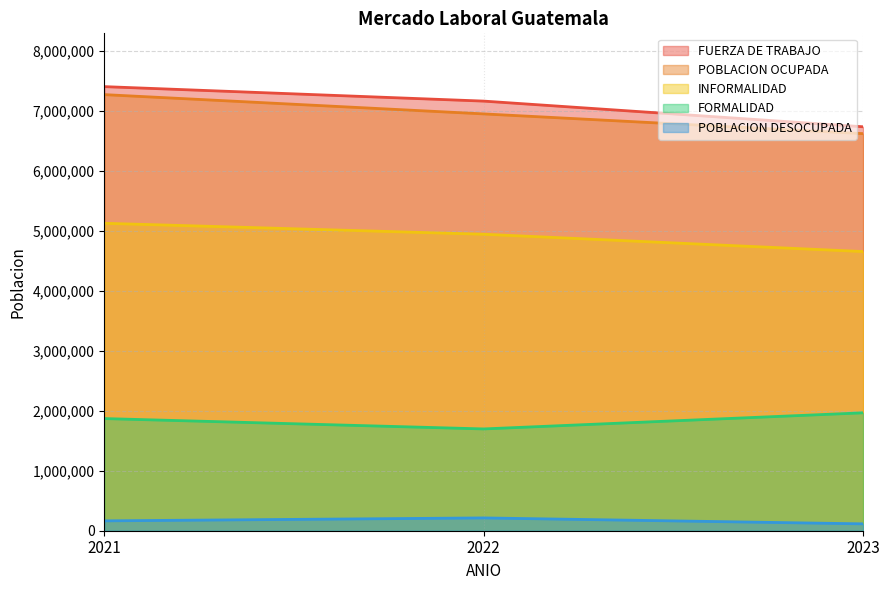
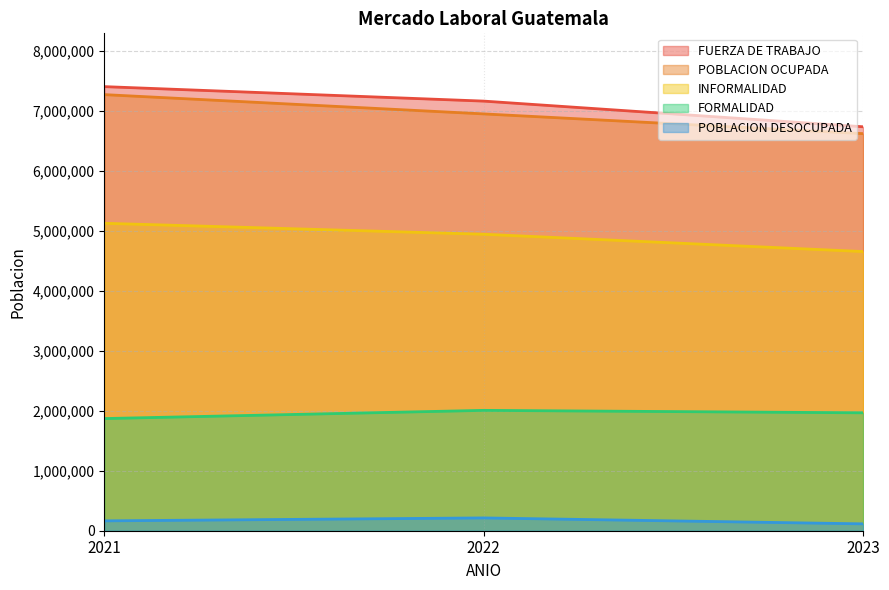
  {
    "FORMALIDAD": {
      "2021": "1,900,000",
-     "2022": "1,700,000",
+     "2022": "2,000,000",
      "2023": "2,000,000"
    },
    "POBLACION DESOCUPADA": {
      "2021": "200,000",
      "2022": "200,000",
      "2023": "100,000"
    }
  }
